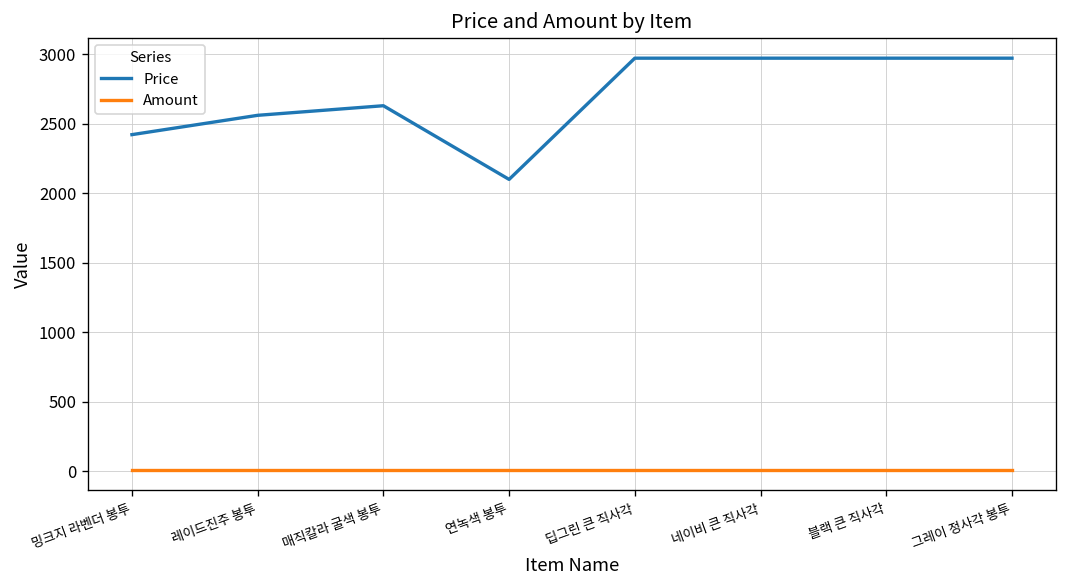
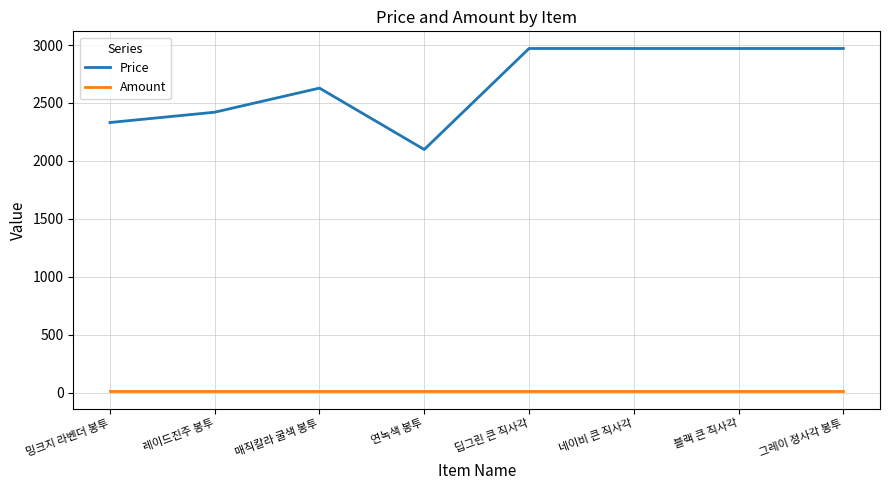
  {
    "Price": {
-     "밍크지 라벤더 봉투": 2420,
-     "레이드진주 봉투": 2560,
+     "밍크지 라벤더 봉투": 2330,
+     "레이드진주 봉투": 2420,
      "매직칼라 굴색 봉투": 2630,
      "연녹색 봉투": 2100,
      "딥그린 큰 직사각": 2970,
      "네이비 큰 직사각": 2970,
      "블랙 큰 직사각": 2970,
      "그레이 정사각 봉투": 2970
    },
    "Amount": {
      "밍크지 라벤더 봉투": 10,
      "레이드진주 봉투": 10,
      "매직칼라 굴색 봉투": 10,
      "연녹색 봉투": 10,
      "딥그린 큰 직사각": 10,
      "네이비 큰 직사각": 10,
      "블랙 큰 직사각": 10,
      "그레이 정사각 봉투": 10
    }
  }
